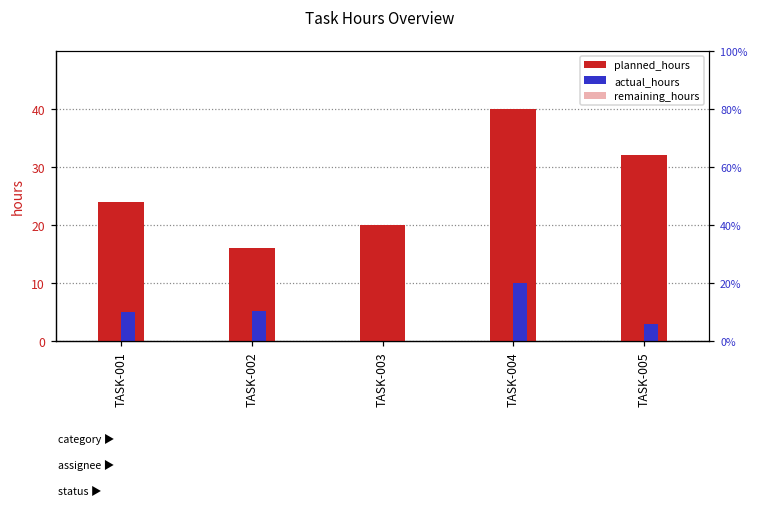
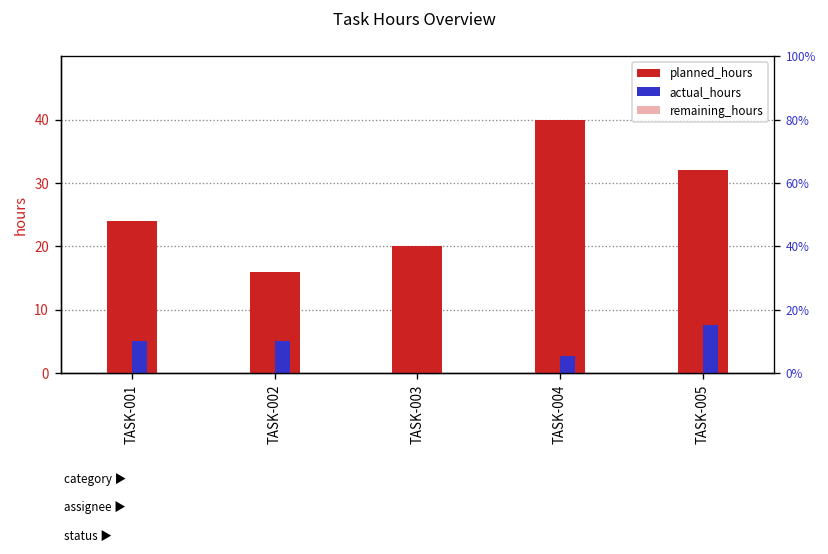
  {
    "actual_hours": {
      "TASK-003": 0,
-     "TASK-004": 10,
-     "TASK-005": 3
+     "TASK-004": 3,
+     "TASK-005": 8
    }
  }
